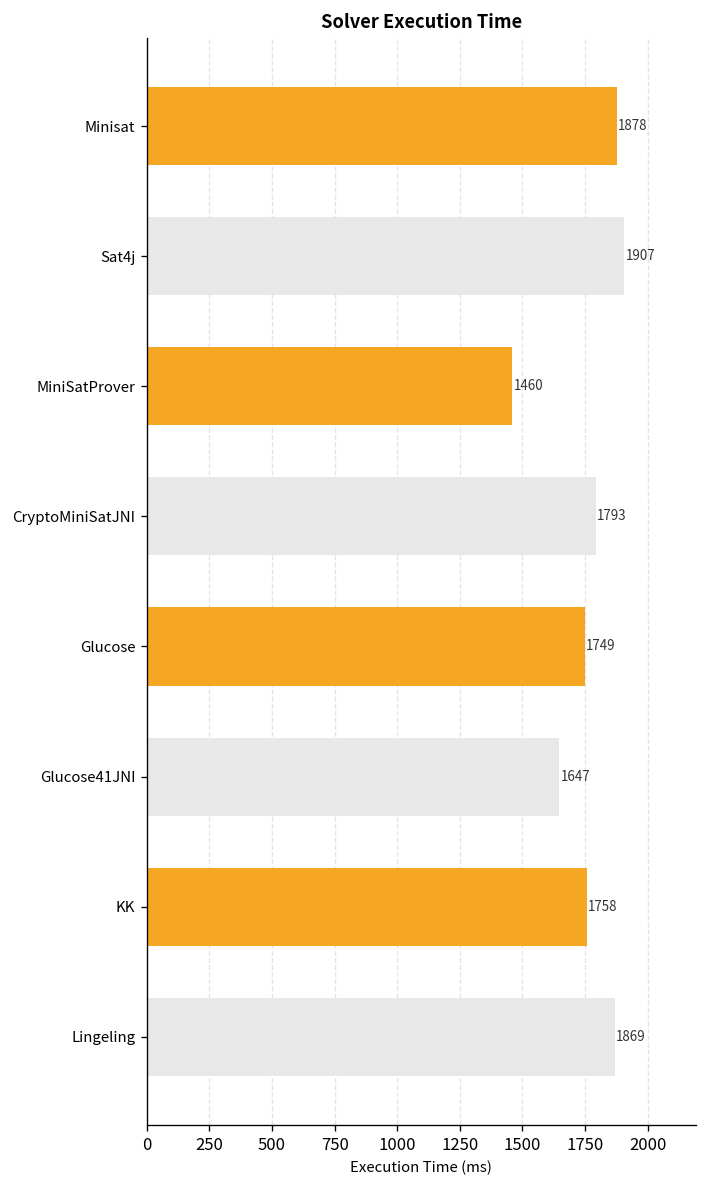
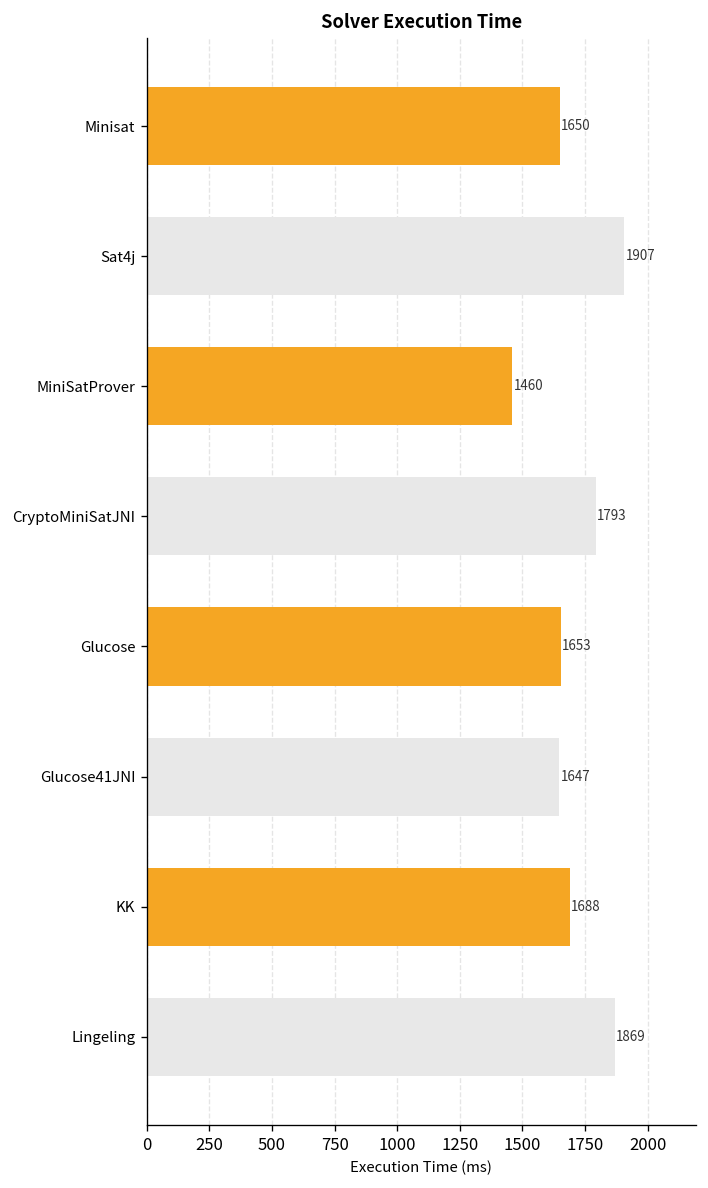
  {
-   "Minisat": 1878,
+   "Minisat": 1650,
    "Sat4j": 1907,
    "MiniSatProver": 1460,
    "CryptoMiniSatJNI": 1793,
-   "Glucose": 1749,
+   "Glucose": 1653,
    "Glucose41JNI": 1647,
-   "KK": 1758,
+   "KK": 1688,
    "Lingeling": 1869
  }
